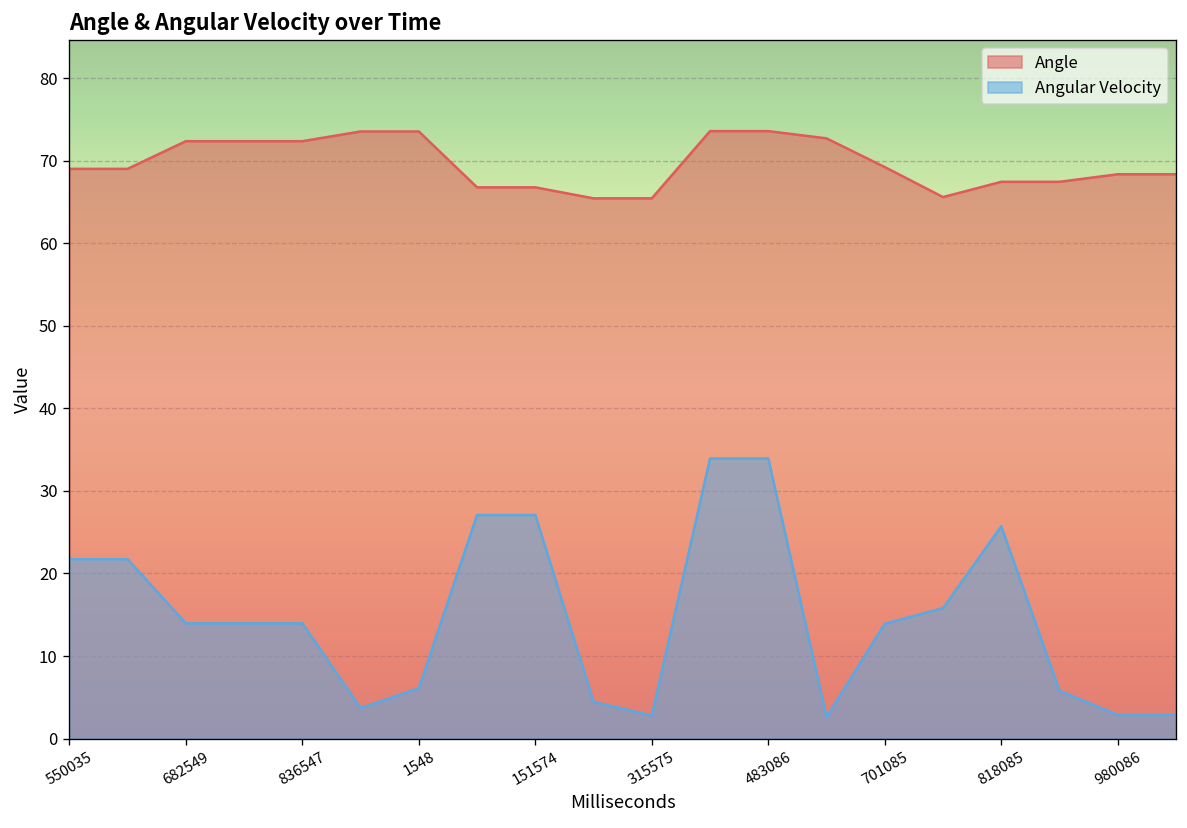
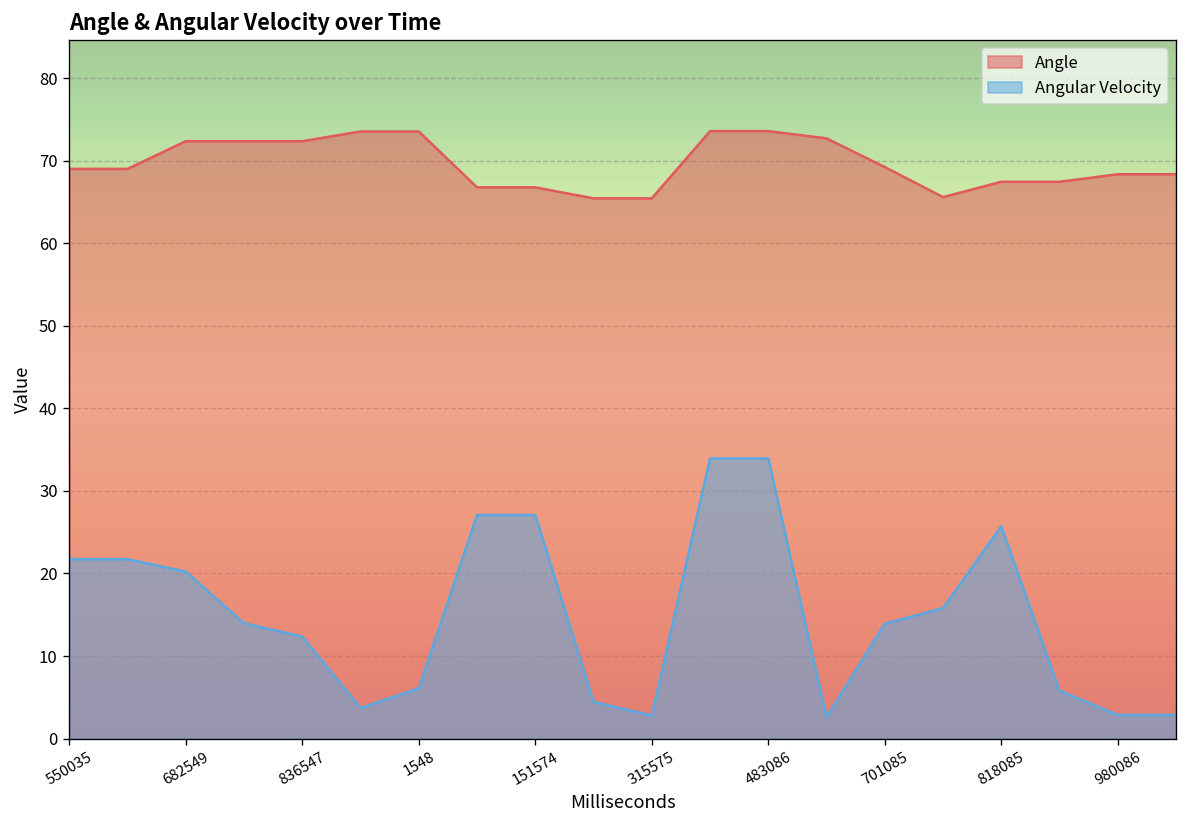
  {
    "Angle": {
      "550035": 69,
      "682549": 72,
      "836547": 72,
      "1548": 74,
      "151574": 67,
      "315575": 65,
      "483086": 74,
      "701085": 69,
      "818085": 67,
      "980086": 68
    },
    "Angular Velocity": {
      "550035": 22,
-     "682549": 14,
-     "836547": 14,
+     "682549": 20,
+     "836547": 12,
      "1548": 6,
      "151574": 27,
      "315575": 3,
      "483086": 34,
      "701085": 14,
      "818085": 26,
      "980086": 3
    }
  }
